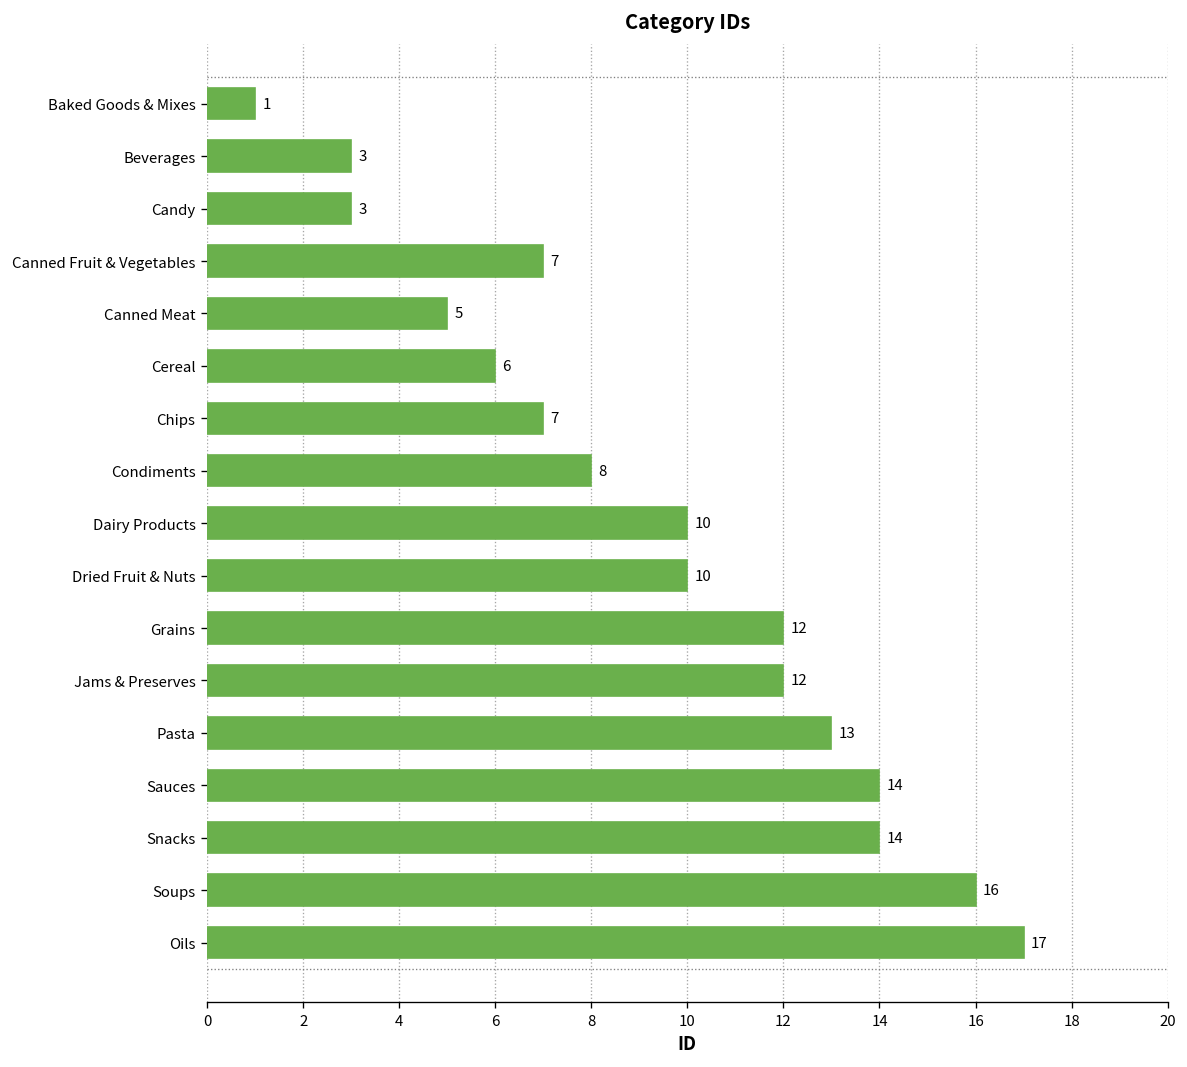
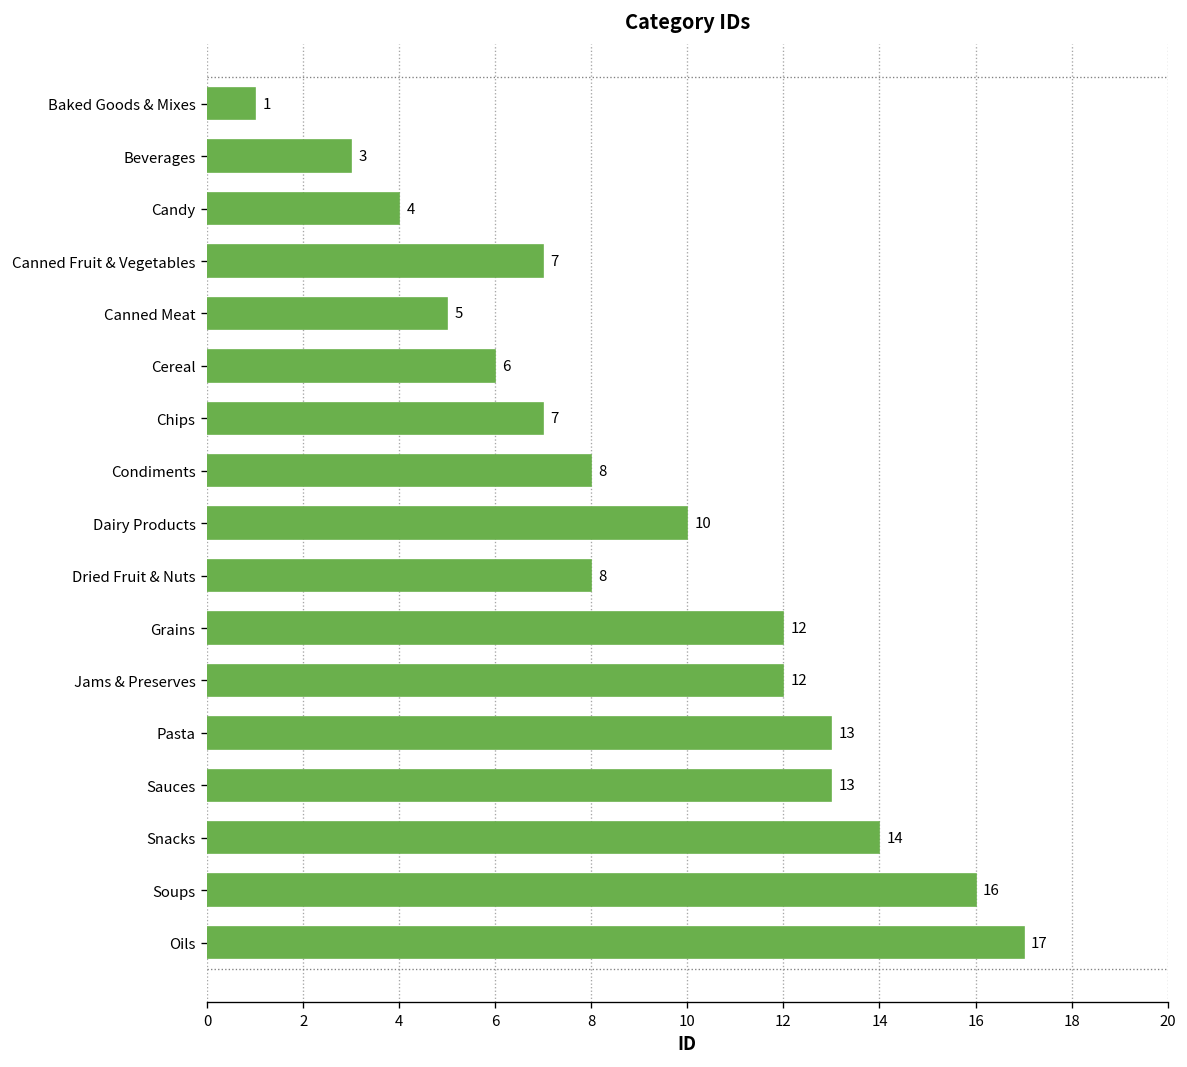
  {
    "Baked Goods & Mixes": 1,
    "Beverages": 3,
-   "Candy": 3,
+   "Candy": 4,
    "Canned Fruit & Vegetables": 7,
    "Canned Meat": 5,
    "Cereal": 6,
    "Chips": 7,
    "Condiments": 8,
    "Dairy Products": 10,
-   "Dried Fruit & Nuts": 10,
+   "Dried Fruit & Nuts": 8,
    "Grains": 12,
    "Jams & Preserves": 12,
    "Pasta": 13,
-   "Sauces": 14,
+   "Sauces": 13,
    "Snacks": 14,
    "Soups": 16,
    "Oils": 17
  }
